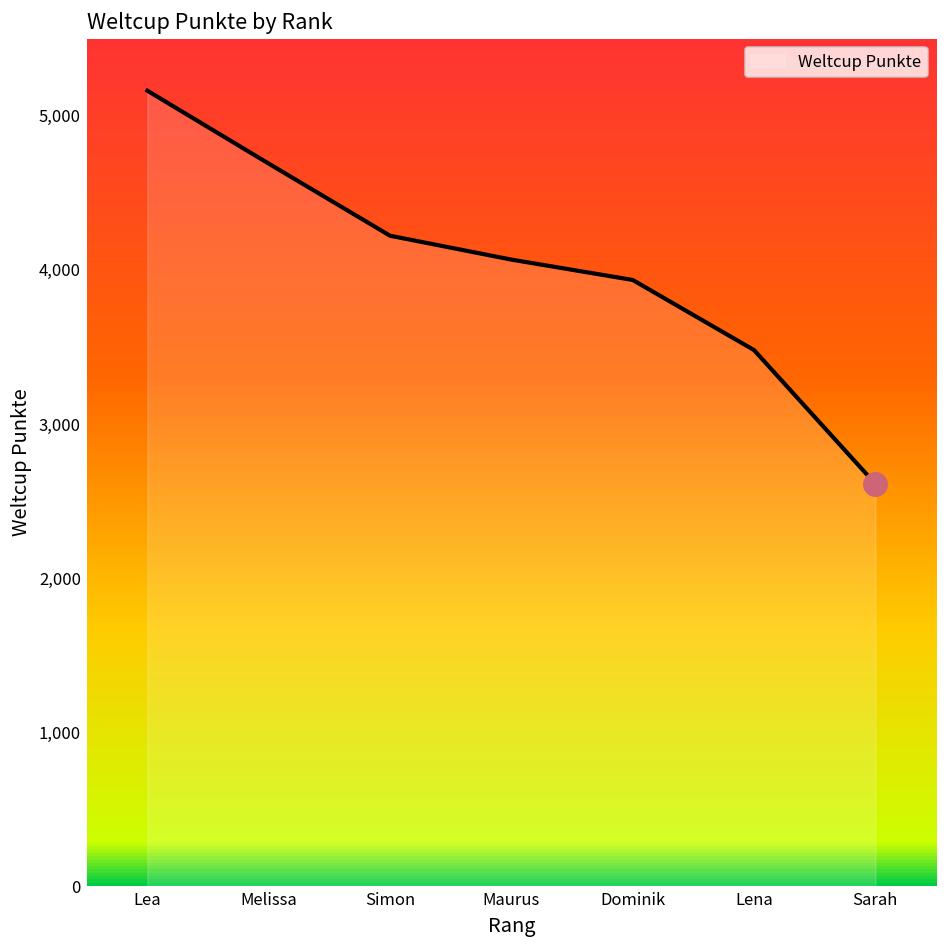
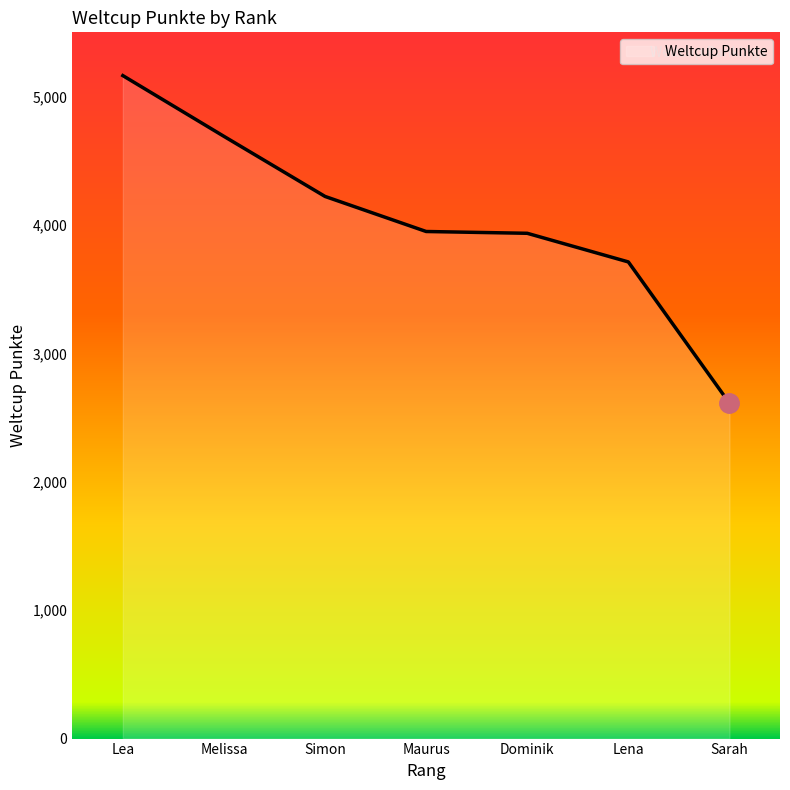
  {
    "Weltcup Punkte": {
      "Lea": "5,160",
      "Melissa": "4,690",
      "Simon": "4,220",
-     "Maurus": "4,070",
+     "Maurus": "3,950",
      "Dominik": "3,940",
-     "Lena": "3,480"
+     "Lena": "3,710"
    }
  }
